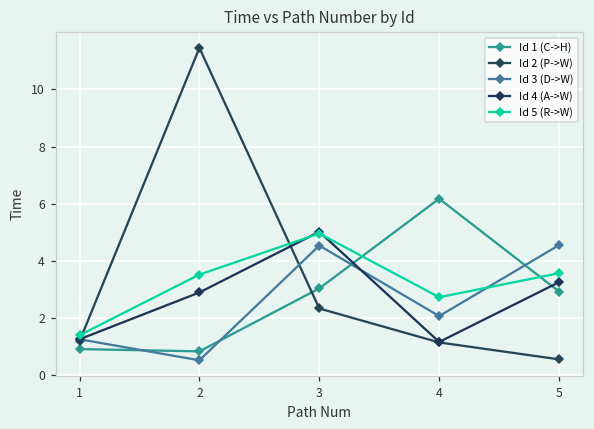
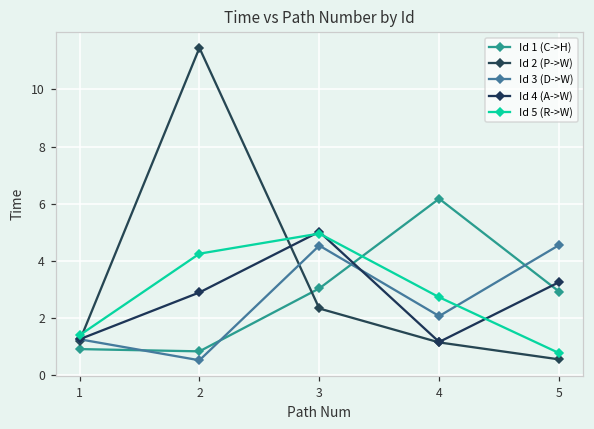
  {
    "Id 5 (R->W)": {
      "1": 1.4,
-     "2": 3.5,
+     "2": 4.3,
      "4": 2.7,
-     "5": 3.6
+     "5": 0.8
    }
  }
